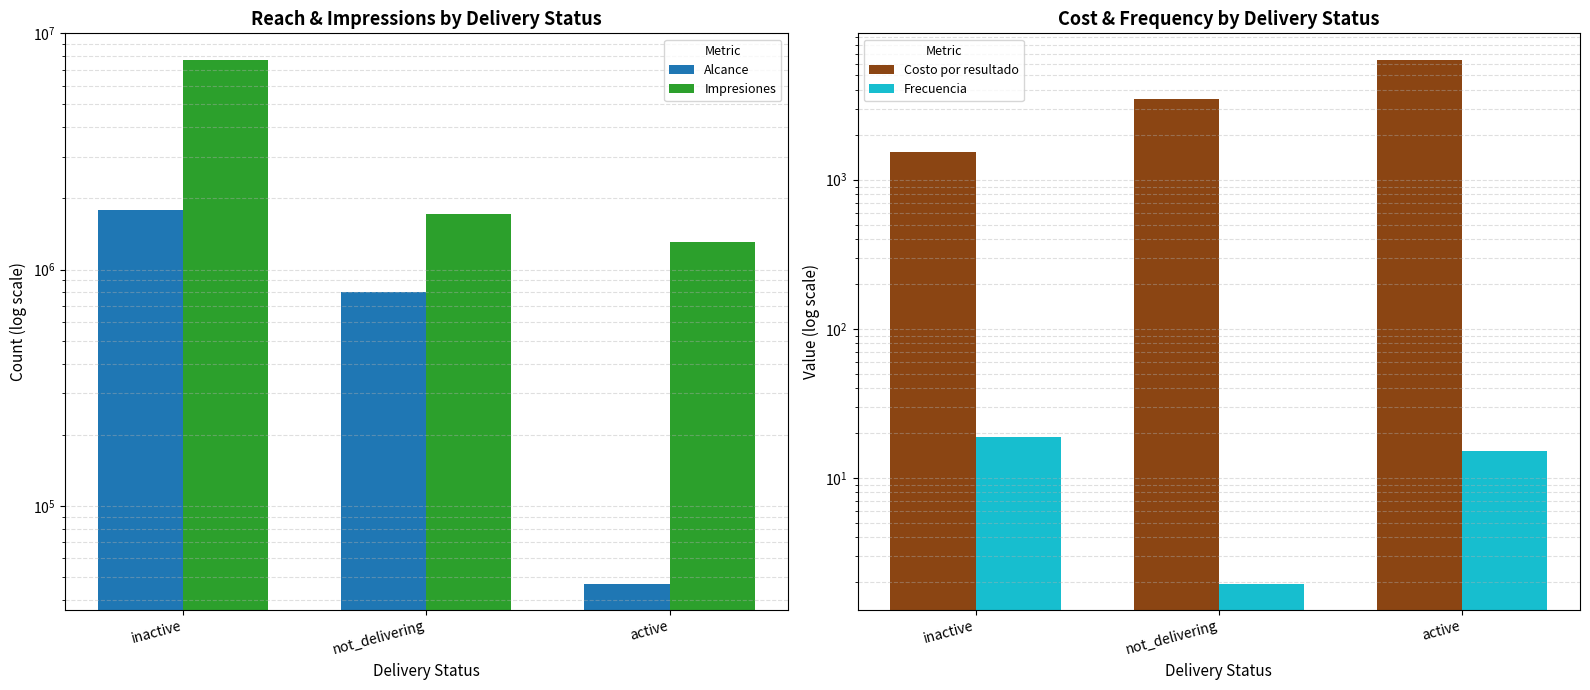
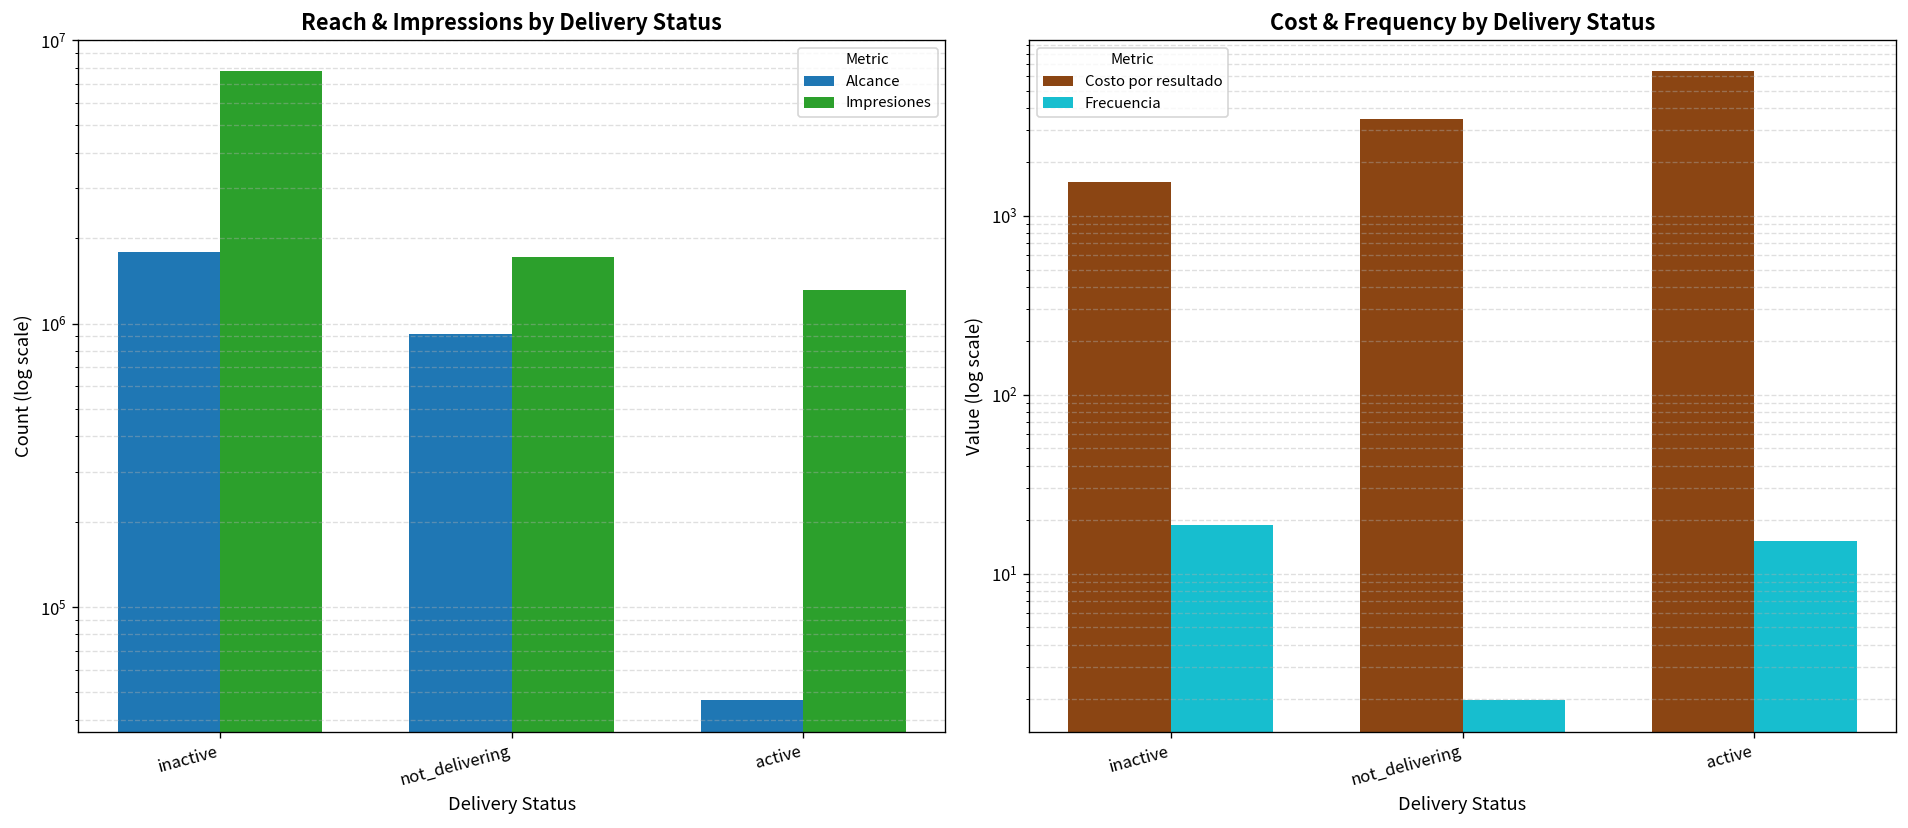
  {
    "Reach & Impressions by Delivery Status": {
      "Alcance": {
        "inactive": 1800000,
-       "not_delivering": 810000,
+       "not_delivering": 920000,
        "active": 47000
      },
      "Impresiones": {
        "inactive": 7700000,
        "not_delivering": 1700000,
        "active": 1300000
      }
    },
    "Cost & Frequency by Delivery Status": {
      "Costo por resultado": {
        "inactive": 1500,
        "not_delivering": 3500,
        "active": 6400
      },
      "Frecuencia": {
        "inactive": 19,
        "not_delivering": 2.0,
        "active": 15
      }
    }
  }
